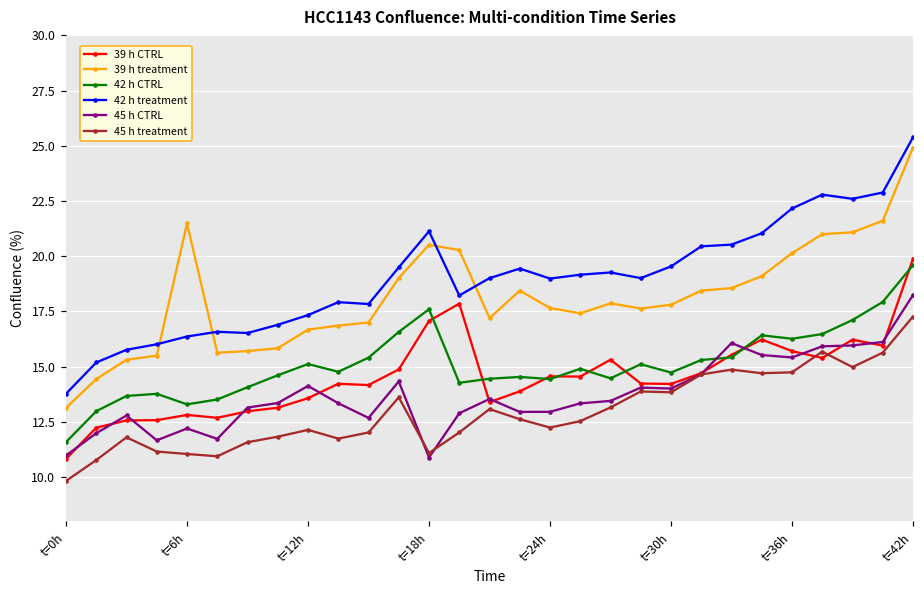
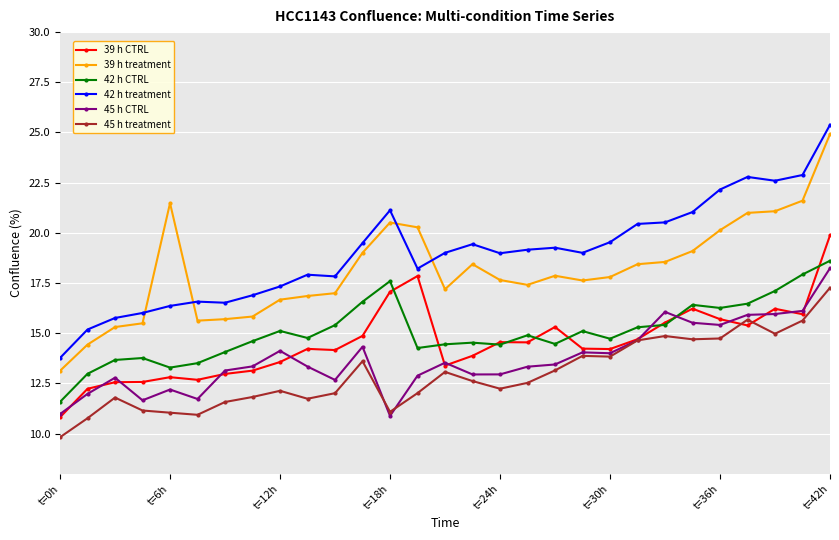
  {
    "39 h CTRL": {
      "t=0h": 10.8,
      "t=6h": 12.8,
      "t=12h": 13.6,
      "t=18h": 17.1,
      "t=30h": 14.2,
      "t=36h": 15.7,
      "t=42h": 19.9
    },
    "39 h treatment": {
      "t=0h": 13.1,
      "t=6h": 21.5,
      "t=12h": 16.7,
      "t=18h": 20.5,
      "t=24h": 17.6,
      "t=30h": 17.8,
      "t=36h": 20.1,
      "t=42h": 24.9
    },
    "42 h CTRL": {
      "t=0h": 11.6,
      "t=6h": 13.3,
      "t=12h": 15.1,
      "t=18h": 17.6,
      "t=30h": 14.7,
      "t=36h": 16.3,
-     "t=42h": 19.6
+     "t=42h": 18.6
    },
    "42 h treatment": {
      "t=0h": 13.8,
      "t=6h": 16.4,
      "t=12h": 17.3,
      "t=18h": 21.1,
      "t=24h": 19.0,
      "t=30h": 19.5,
      "t=36h": 22.2,
      "t=42h": 25.4
    },
    "45 h CTRL": {
      "t=0h": 11.0,
      "t=6h": 12.2,
      "t=12h": 14.1,
      "t=18h": 10.9,
      "t=24h": 12.9,
      "t=30h": 14.0,
      "t=36h": 15.4,
      "t=42h": 18.2
    },
    "45 h treatment": {
      "t=0h": 9.8,
      "t=6h": 11.0,
      "t=12h": 12.1,
      "t=18h": 11.1,
      "t=24h": 12.2,
      "t=30h": 13.8,
      "t=36h": 14.7,
      "t=42h": 17.3
    }
  }
